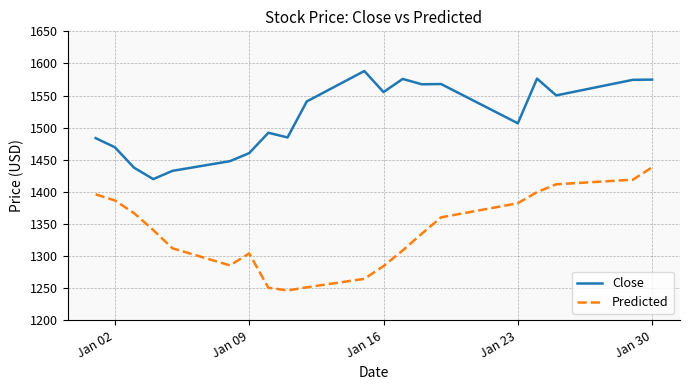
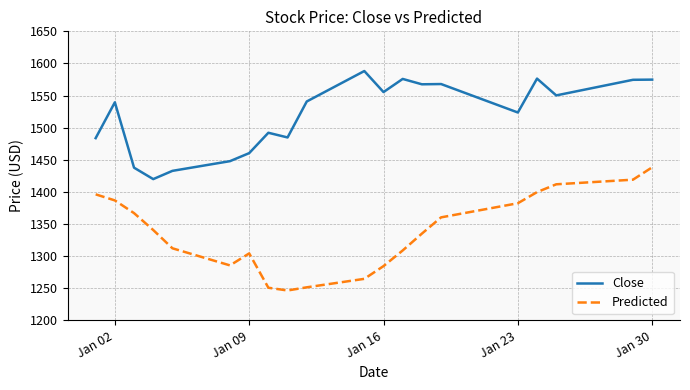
  {
    "Close": {
-     "Jan 02": 1470,
+     "Jan 02": 1540,
      "Jan 09": 1460,
      "Jan 16": 1560,
-     "Jan 23": 1510,
+     "Jan 23": 1520,
      "Jan 30": 1570
    },
    "Predicted": {
      "Jan 02": 1390,
      "Jan 09": 1300,
      "Jan 16": 1280,
      "Jan 23": 1380,
      "Jan 30": 1440
    }
  }
